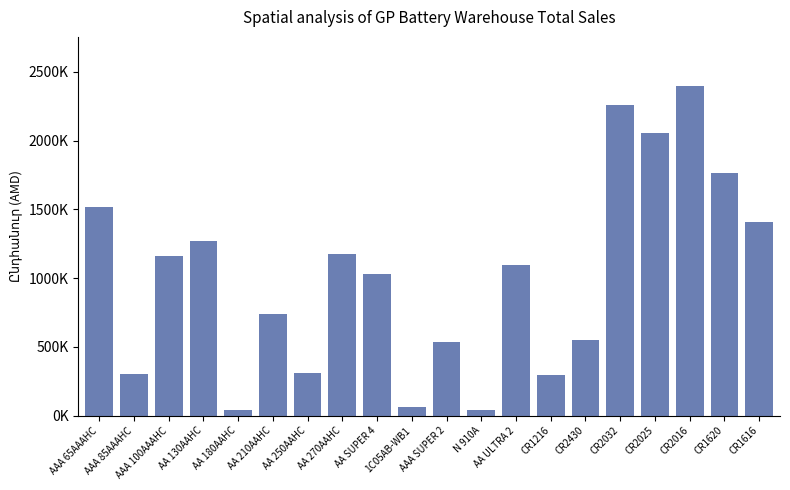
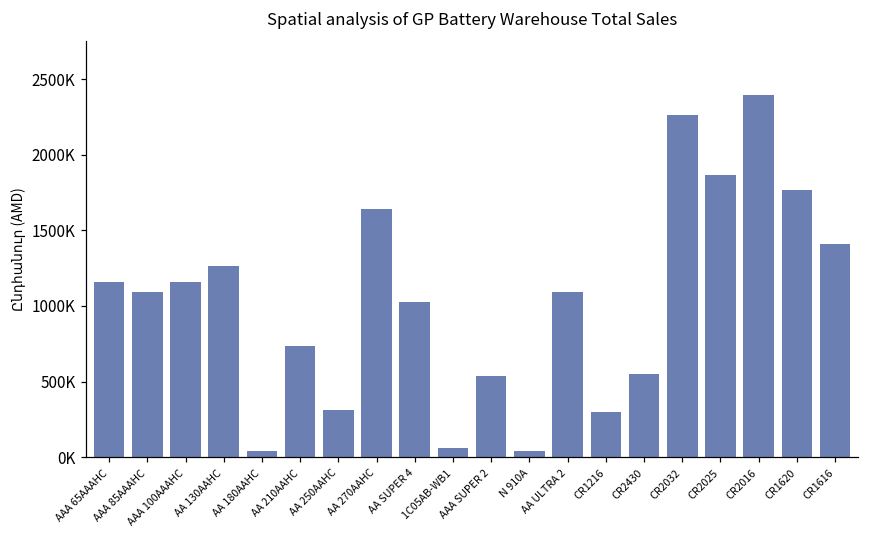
  {
-   "AAA 65AAAHC": 1520000,
-   "AAA 85AAAHC": 300000,
+   "AAA 65AAAHC": 1160000,
+   "AAA 85AAAHC": 1090000,
    "AAA 100AAAHC": 1160000,
    "AA 130AAHC": 1270000,
    "AA 180AAHC": 40000,
    "AA 210AAHC": 740000,
    "AA 250AAHC": 310000,
-   "AA 270AAHC": 1170000,
+   "AA 270AAHC": 1640000,
    "AA SUPER 4": 1030000,
    "1C05AB-WB1": 60000,
    "AAA SUPER 2": 530000,
    "N 910A": 40000,
    "AA ULTRA 2": 1090000,
    "CR1216": 300000,
    "CR2430": 550000,
    "CR2032": 2260000,
-   "CR2025": 2060000,
+   "CR2025": 1870000,
    "CR2016": 2400000,
    "CR1620": 1760000,
    "CR1616": 1410000
  }
